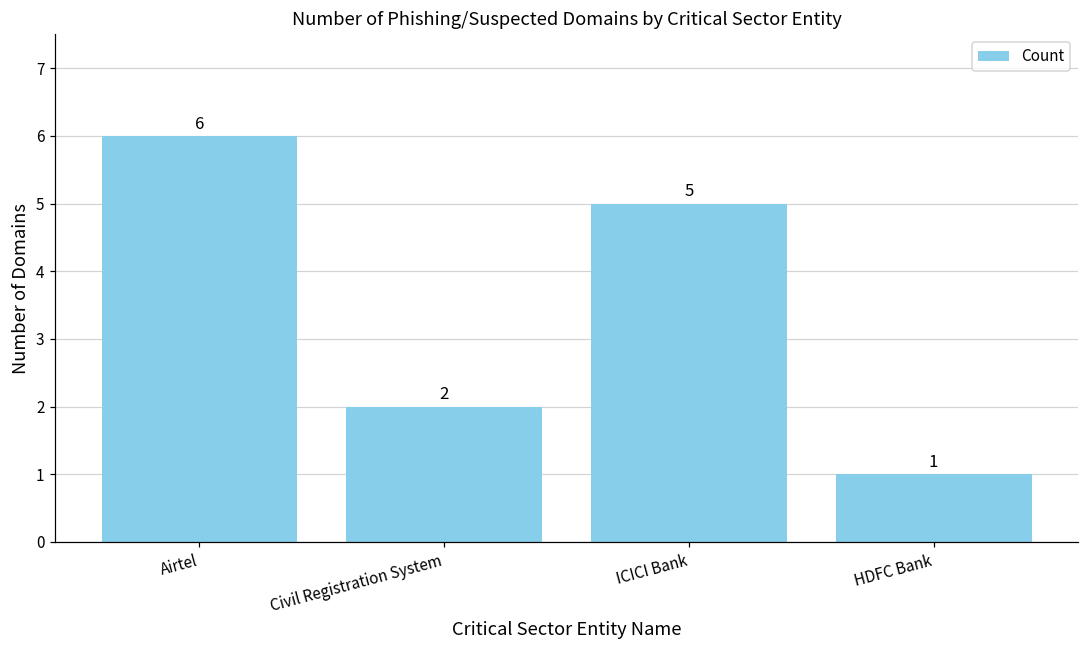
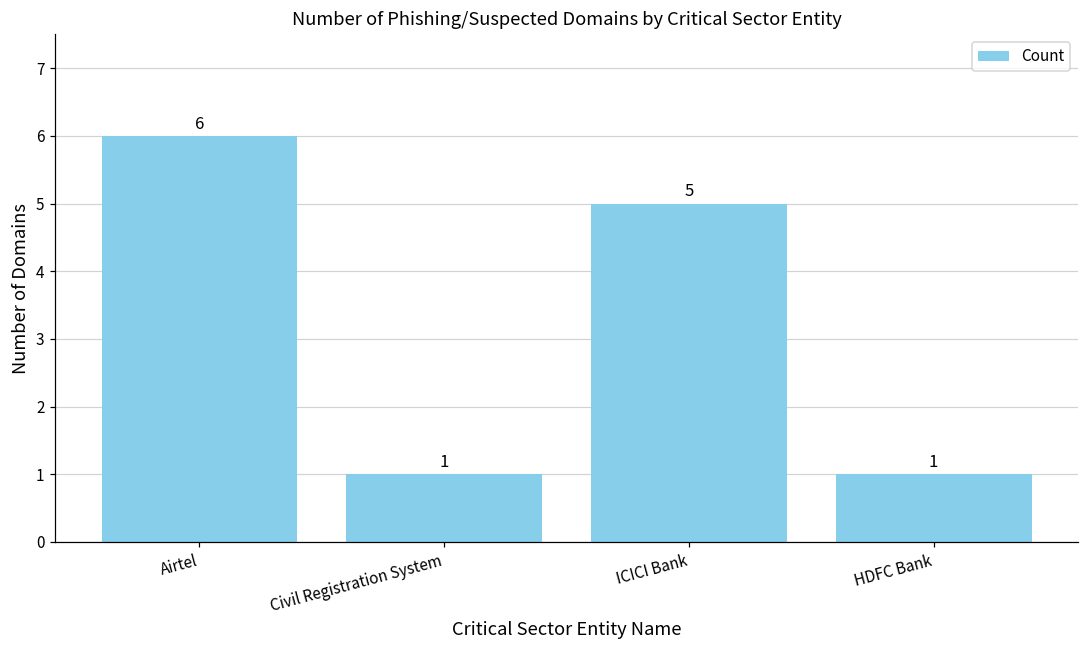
  {
    "Airtel": 6,
-   "Civil Registration System": 2,
+   "Civil Registration System": 1,
    "ICICI Bank": 5,
    "HDFC Bank": 1
  }
